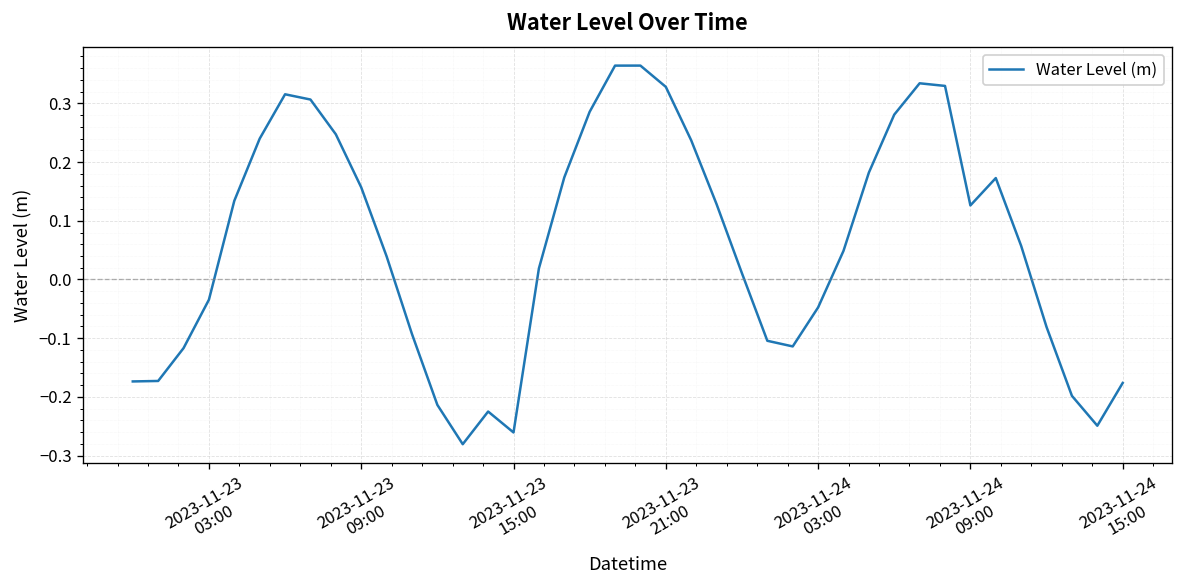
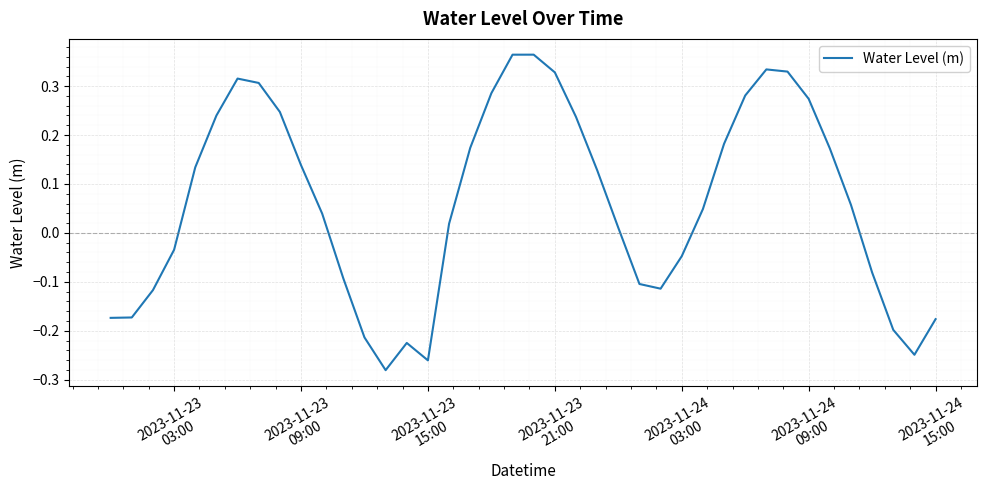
  {
    "2023-11-23 03:00": -0.03,
-   "2023-11-23 09:00": 0.16,
+   "2023-11-23 09:00": 0.14,
    "2023-11-23 15:00": -0.26,
    "2023-11-23 21:00": 0.33,
    "2023-11-24 03:00": -0.05,
-   "2023-11-24 09:00": 0.13,
+   "2023-11-24 09:00": 0.27,
    "2023-11-24 15:00": -0.18
  }
